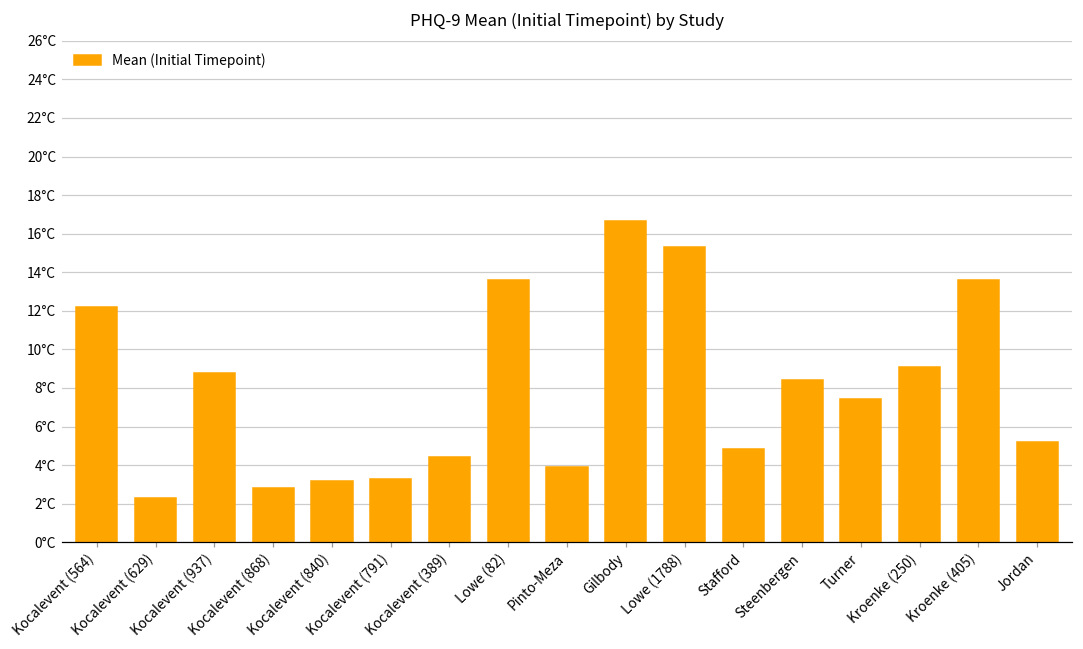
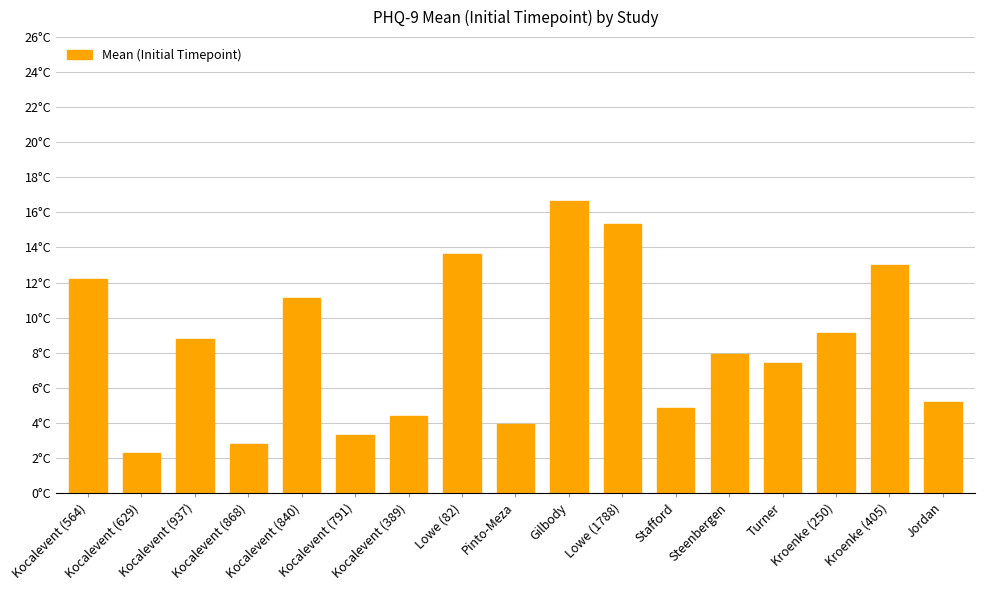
  {
    "Kocalevent (564)": "12.2°C",
    "Kocalevent (629)": "2.3°C",
    "Kocalevent (937)": "8.8°C",
    "Kocalevent (868)": "2.8°C",
-   "Kocalevent (840)": "3.2°C",
+   "Kocalevent (840)": "11.1°C",
    "Kocalevent (791)": "3.3°C",
    "Kocalevent (389)": "4.4°C",
    "Lowe (82)": "13.6°C",
    "Pinto-Meza": "3.9°C",
    "Gilbody": "16.7°C",
    "Lowe (1788)": "15.3°C",
    "Stafford": "4.8°C",
-   "Steenbergen": "8.4°C",
+   "Steenbergen": "8.0°C",
    "Turner": "7.4°C",
    "Kroenke (250)": "9.1°C",
-   "Kroenke (405)": "13.6°C",
+   "Kroenke (405)": "13.0°C",
    "Jordan": "5.2°C"
  }
